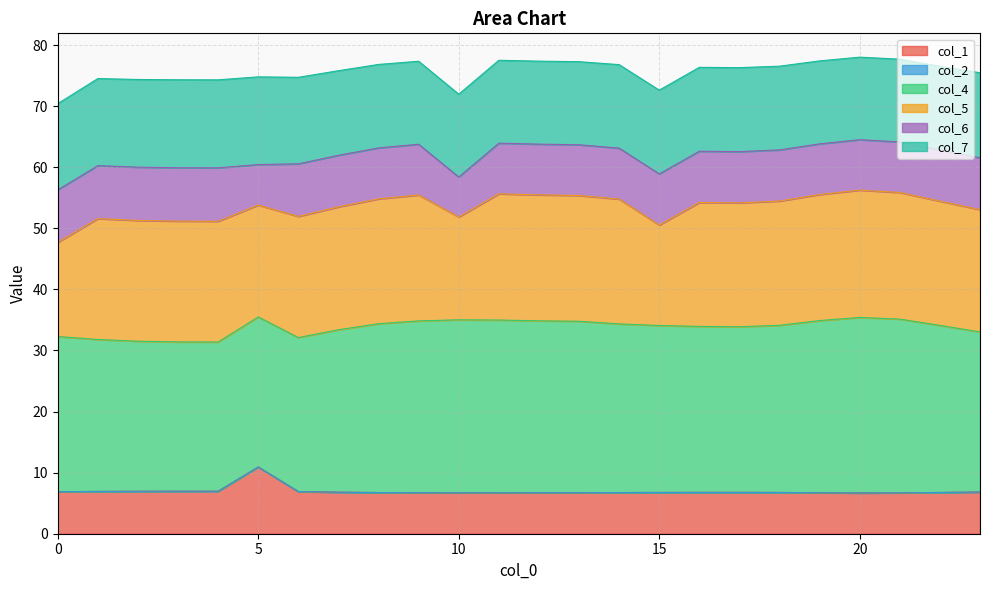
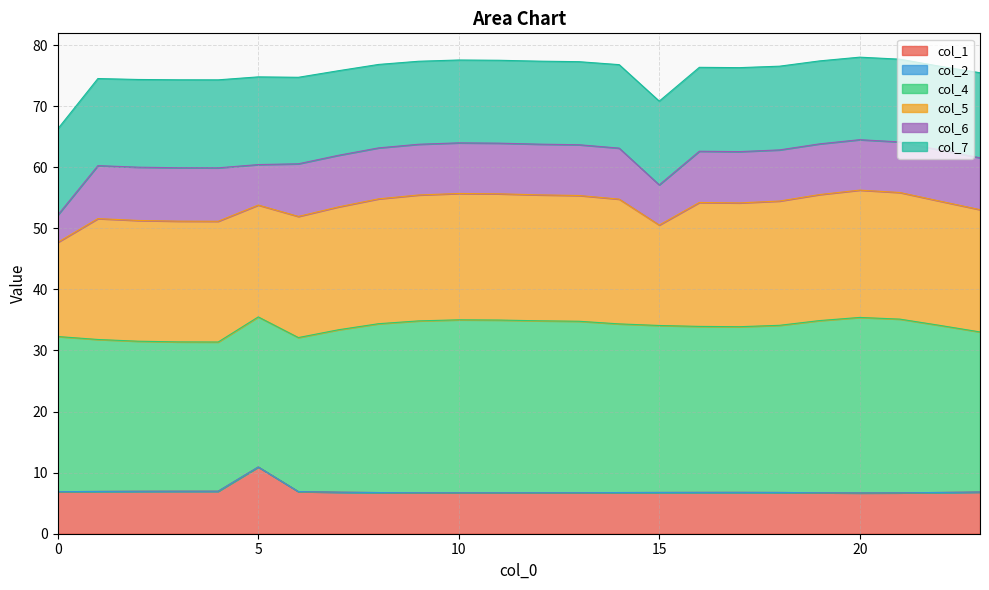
  {
    "col_2": {
      "0": 7,
      "5": 11,
      "10": 7,
      "15": 7,
      "20": 7
    },
    "col_5": {
      "0": 15,
      "5": 18,
-     "10": 17,
+     "10": 21,
      "15": 16,
      "20": 21
    },
    "col_6": {
-     "0": 9,
+     "0": 4,
      "5": 7,
-     "10": 7,
-     "15": 8,
+     "10": 8,
+     "15": 7,
      "20": 8
    }
  }
